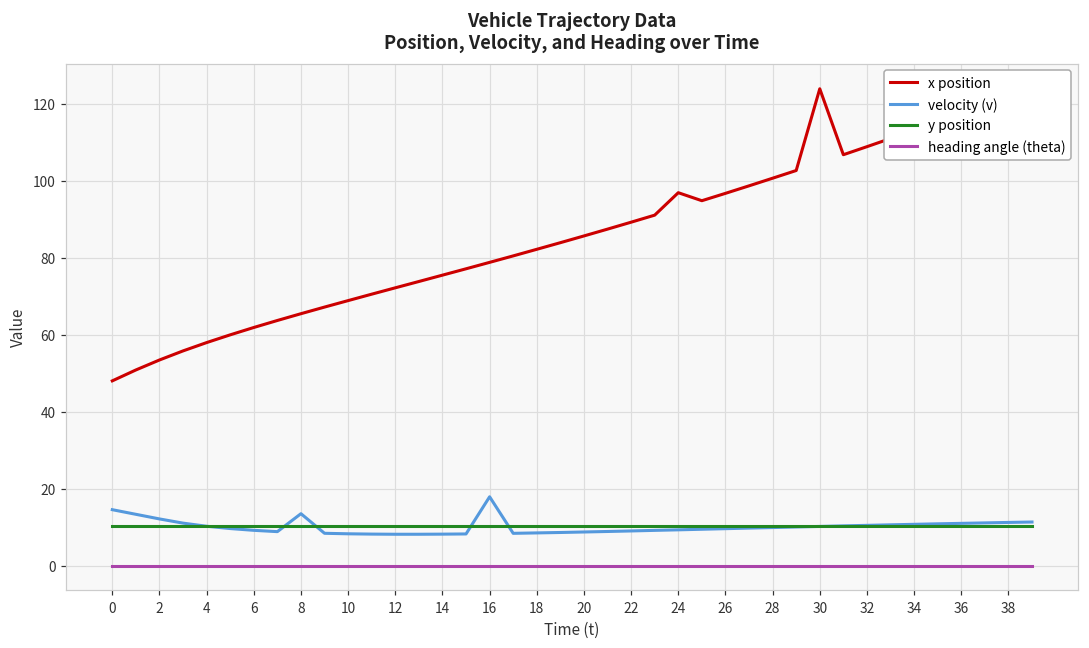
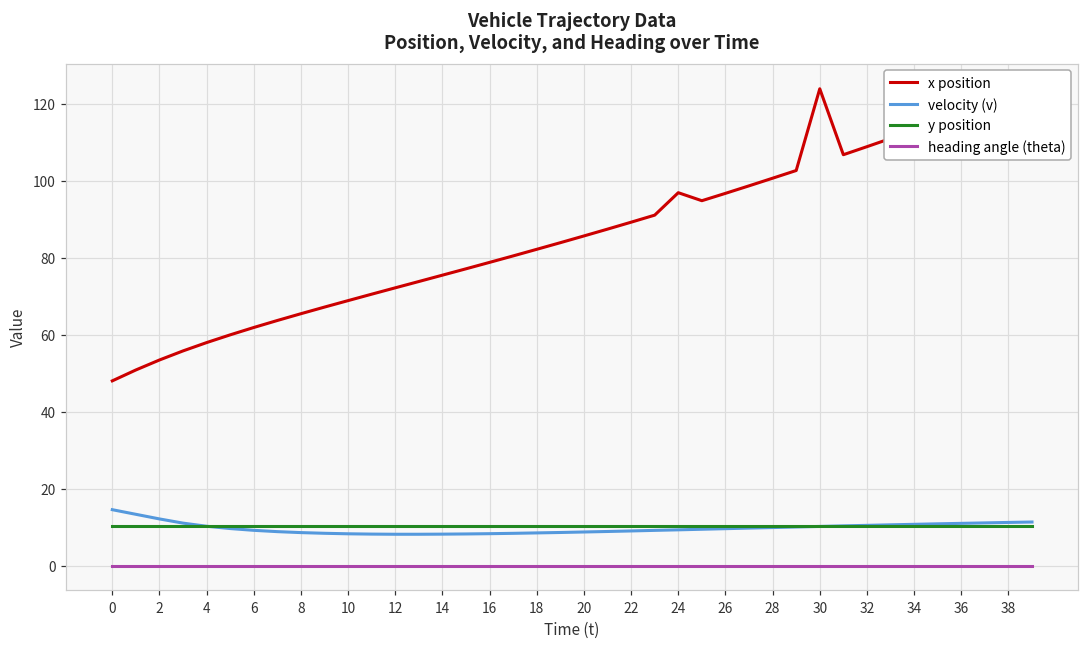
  {
    "x position": {
      "0": 48,
      "2": 53,
      "4": 58,
      "6": 62,
      "8": 66,
      "10": 69,
      "12": 72,
      "14": 76,
      "16": 79,
      "18": 82,
      "20": 86,
      "22": 89,
      "24": 97,
      "26": 97,
      "28": 101,
      "30": 124,
      "32": 109
    },
    "velocity (v)": {
      "0": 15,
      "2": 12,
      "6": 9,
-     "8": 14,
+     "8": 9,
      "10": 8,
      "12": 8,
      "14": 8,
-     "16": 18,
+     "16": 8,
      "18": 9,
      "20": 9,
      "22": 9,
      "24": 9,
      "26": 10,
      "38": 11
    },
    "y position": {
      "0": 11,
      "2": 11,
      "6": 11,
      "8": 11,
      "10": 11,
      "12": 11,
      "14": 11,
      "16": 11,
      "18": 11,
      "20": 11,
      "22": 11,
      "24": 11,
      "26": 11,
      "38": 11
    },
    "heading angle (theta)": {
      "0": 0,
      "2": 0,
      "4": 0,
      "6": 0,
      "8": 0,
      "10": 0,
      "12": 0,
      "14": 0,
      "16": 0,
      "18": 0,
      "20": 0,
      "22": 0,
      "24": 0,
      "26": 0,
      "28": 0,
      "30": 0,
      "32": 0,
      "34": 0,
      "36": 0,
      "38": 0
    }
  }
